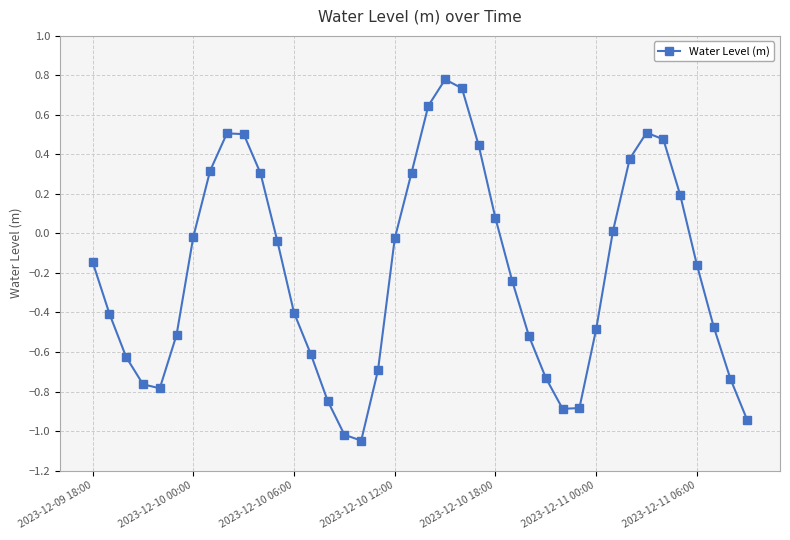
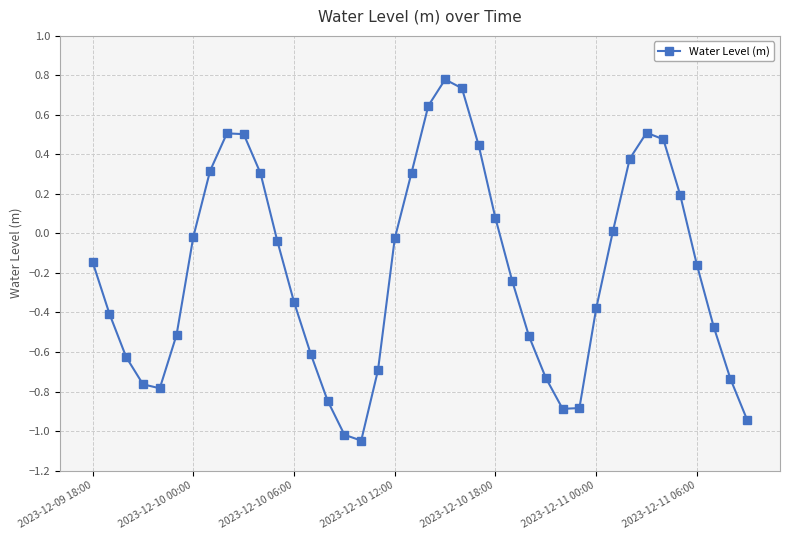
  {
    "2023-12-09 18:00": -0.14,
    "2023-12-10 00:00": -0.02,
-   "2023-12-10 06:00": -0.40,
+   "2023-12-10 06:00": -0.35,
    "2023-12-10 12:00": -0.02,
    "2023-12-10 18:00": 0.08,
-   "2023-12-11 00:00": -0.48,
+   "2023-12-11 00:00": -0.38,
    "2023-12-11 06:00": -0.16
  }
